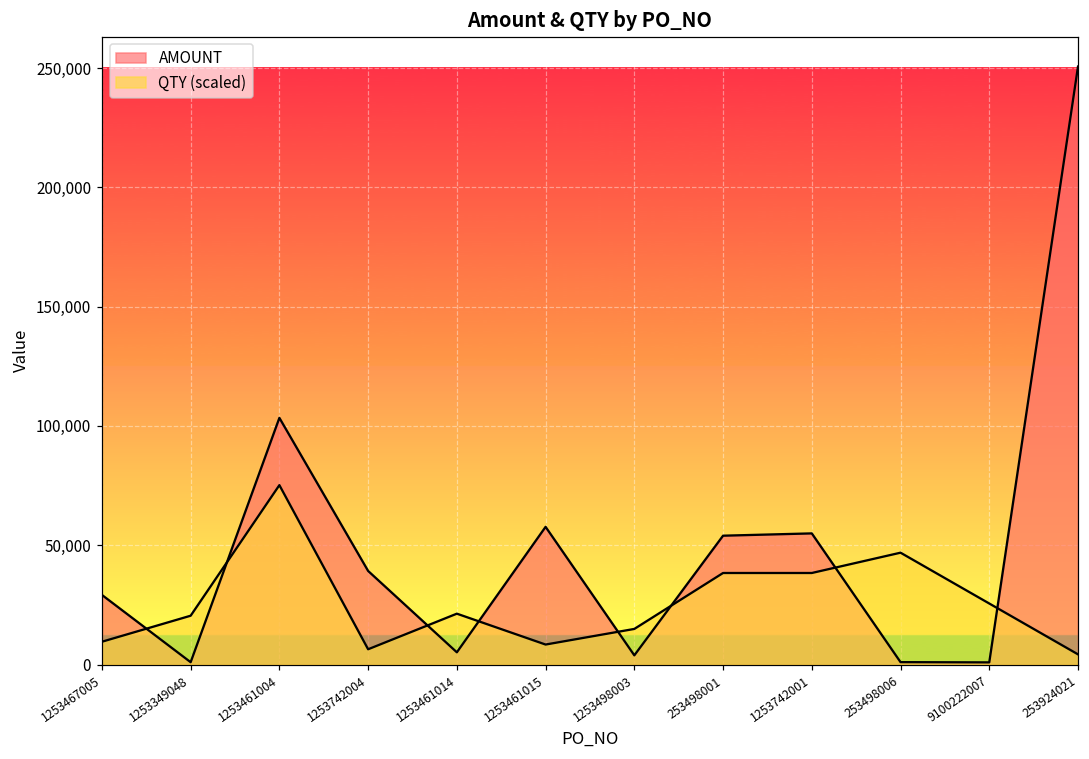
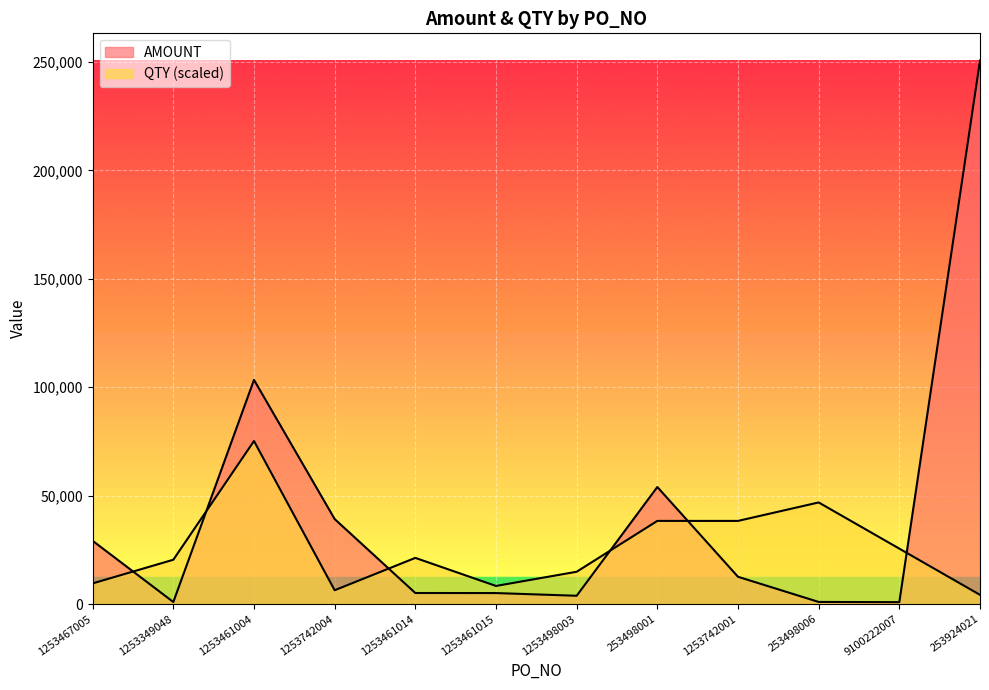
  {
    "AMOUNT": {
      "1253467005": "29,000",
      "1253349048": "1,000",
      "1253461004": "103,000",
      "1253742004": "39,000",
      "1253461014": "5,000",
-     "1253461015": "58,000",
+     "1253461015": "5,000",
      "1253498003": "4,000",
      "253498001": "54,000",
-     "1253742001": "55,000",
+     "1253742001": "13,000",
      "253498006": "1,000",
      "9100222007": "1,000",
      "253924021": "251,000"
    },
    "QTY (scaled)": {
      "1253467005": "10,000",
      "1253349048": "20,000",
      "1253461004": "75,000",
      "1253742004": "6,000",
      "1253461014": "21,000",
      "1253461015": "8,000",
      "1253498003": "15,000",
      "253498001": "38,000",
      "1253742001": "38,000",
      "253498006": "47,000",
      "9100222007": "26,000",
      "253924021": "4,000"
    }
  }
